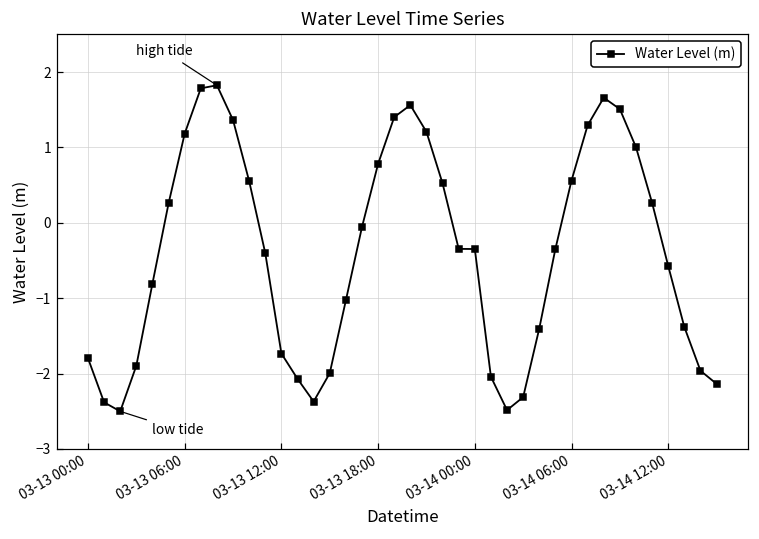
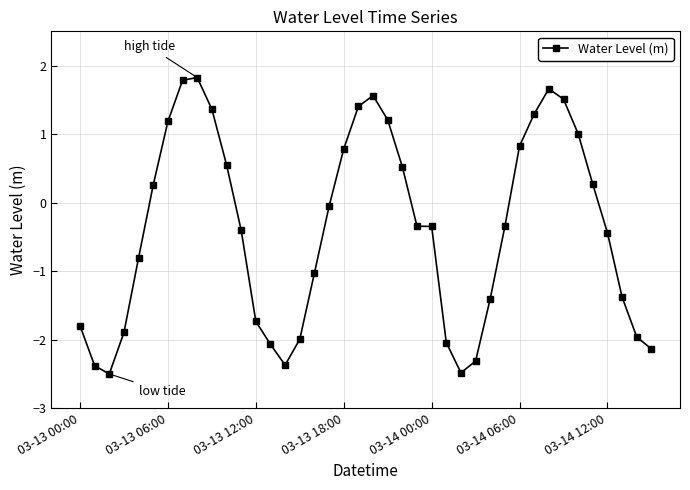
  {
    "03-13 00:00": -1.8,
    "03-13 06:00": 1.2,
    "03-13 12:00": -1.7,
    "03-13 18:00": 0.8,
    "03-14 00:00": -0.3,
-   "03-14 06:00": 0.6,
-   "03-14 12:00": -0.6
+   "03-14 06:00": 0.8,
+   "03-14 12:00": -0.4
  }
